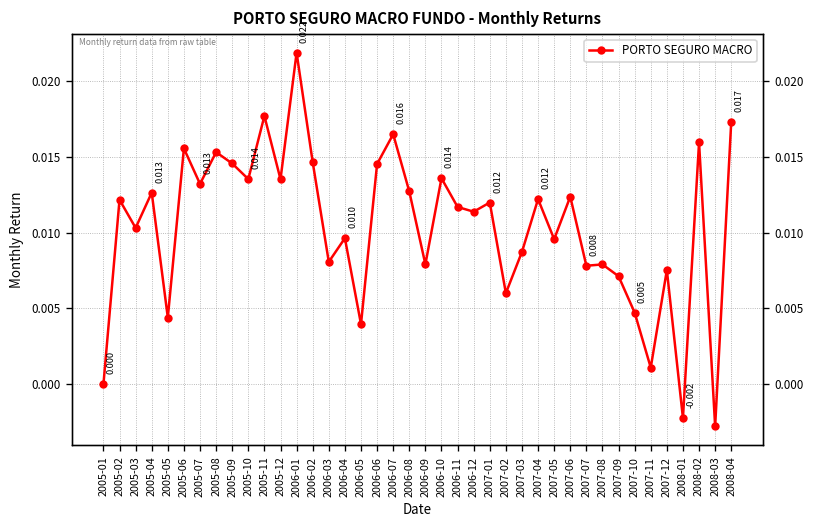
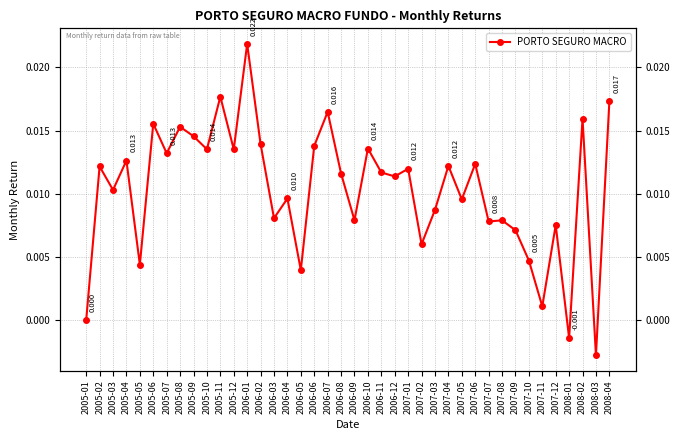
  {
    "2005-01": 0.000,
    "2005-04": 0.013,
    "2005-07": 0.013,
    "2005-10": 0.014,
    "2006-01": 0.022,
-   "2006-02": 0.0146,
+   "2006-02": 0.0139,
    "2006-04": 0.010,
-   "2006-06": 0.0145,
+   "2006-06": 0.0138,
    "2006-07": 0.016,
-   "2006-08": 0.0127,
+   "2006-08": 0.0116,
    "2006-10": 0.014,
    "2007-01": 0.012,
    "2007-04": 0.012,
    "2007-08": 0.008,
    "2007-10": 0.005,
-   "2008-01": -0.002,
+   "2008-01": -0.001,
    "2008-04": 0.017
  }
